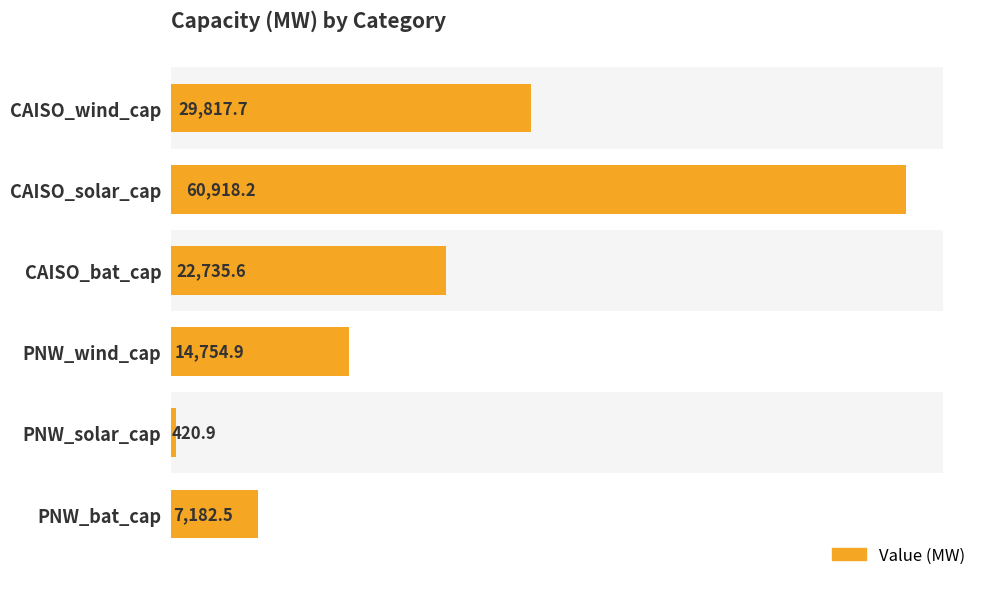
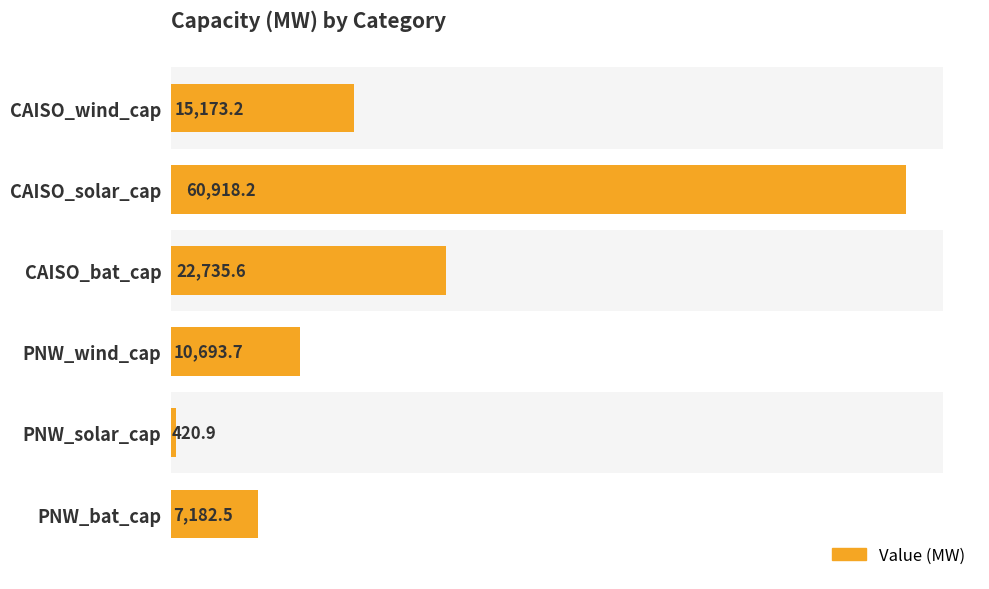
  {
    "Value (MW)": {
-     "CAISO_wind_cap": "29,817.7",
-     "PNW_wind_cap": "14,754.9"
+     "CAISO_wind_cap": "15,173.2",
+     "PNW_wind_cap": "10,693.7"
    }
  }
